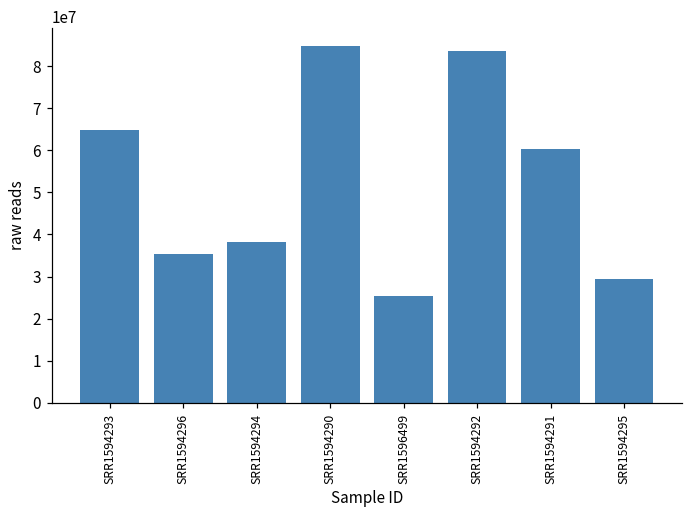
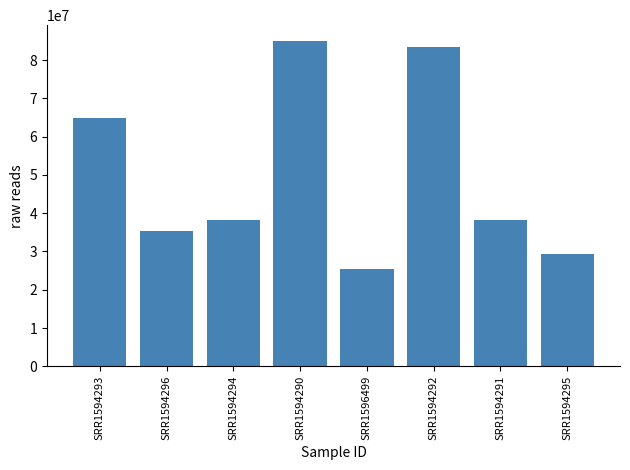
  {
    "SRR1594293": 65000000,
    "SRR1594296": 35000000,
    "SRR1594294": 38000000,
    "SRR1594290": 85000000,
    "SRR1596499": 25000000,
    "SRR1594292": 84000000,
-   "SRR1594291": 60000000,
+   "SRR1594291": 38000000,
    "SRR1594295": 29000000
  }
